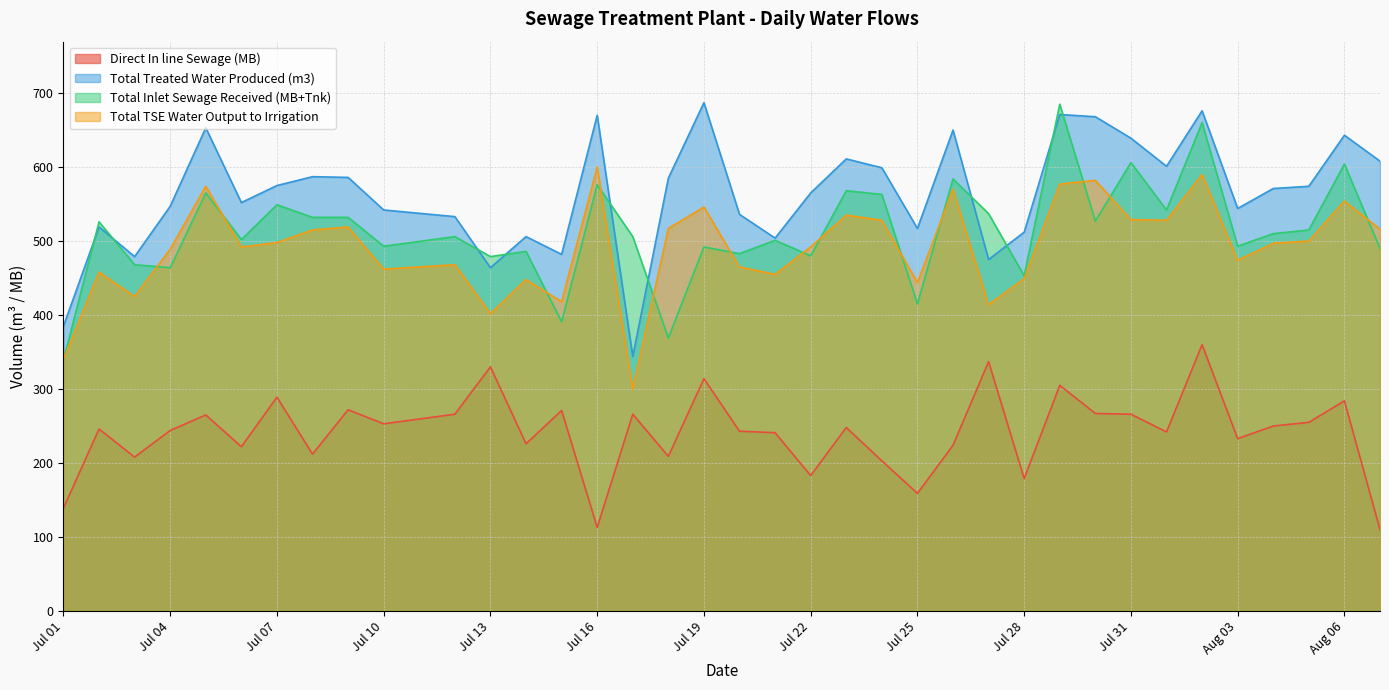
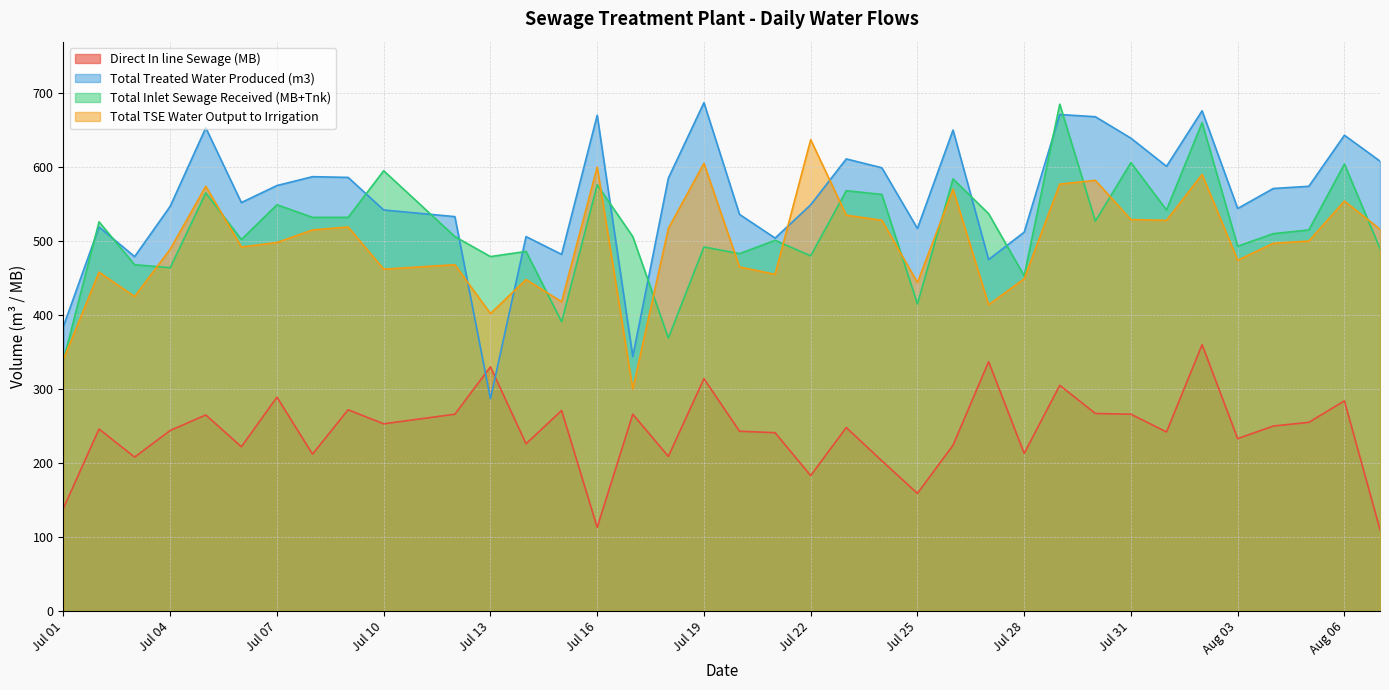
  {
    "Direct In line Sewage (MB)": {
      "Jul 01": 140,
      "Jul 04": 240,
      "Jul 07": 290,
      "Jul 10": 250,
      "Jul 13": 330,
      "Jul 16": 110,
      "Jul 19": 310,
      "Jul 22": 180,
      "Jul 25": 160,
-     "Jul 28": 180,
+     "Jul 28": 210,
      "Jul 31": 270,
      "Aug 03": 230,
      "Aug 06": 280
    },
    "Total Treated Water Produced (m3)": {
      "Jul 01": 390,
      "Jul 04": 550,
      "Jul 07": 580,
      "Jul 10": 540,
-     "Jul 13": 460,
+     "Jul 13": 290,
      "Jul 16": 670,
      "Jul 19": 690,
-     "Jul 22": 570,
+     "Jul 22": 550,
      "Jul 25": 520,
      "Jul 28": 510,
      "Jul 31": 640,
      "Aug 03": 540,
      "Aug 06": 640
    },
    "Total Inlet Sewage Received (MB+Tnk)": {
      "Jul 04": 460,
      "Jul 07": 550,
-     "Jul 10": 490,
+     "Jul 10": 600,
      "Jul 13": 480,
      "Jul 16": 580,
      "Jul 19": 490,
      "Jul 22": 480,
      "Jul 25": 420,
      "Jul 28": 450,
      "Jul 31": 610,
      "Aug 03": 490,
      "Aug 06": 600
    },
    "Total TSE Water Output to Irrigation": {
      "Jul 04": 490,
      "Jul 07": 500,
      "Jul 10": 460,
      "Jul 13": 400,
      "Jul 16": 600,
-     "Jul 19": 550,
-     "Jul 22": 490,
+     "Jul 19": 610,
+     "Jul 22": 640,
      "Jul 25": 440,
      "Jul 28": 450,
      "Jul 31": 530,
      "Aug 03": 470,
      "Aug 06": 550
    }
  }
